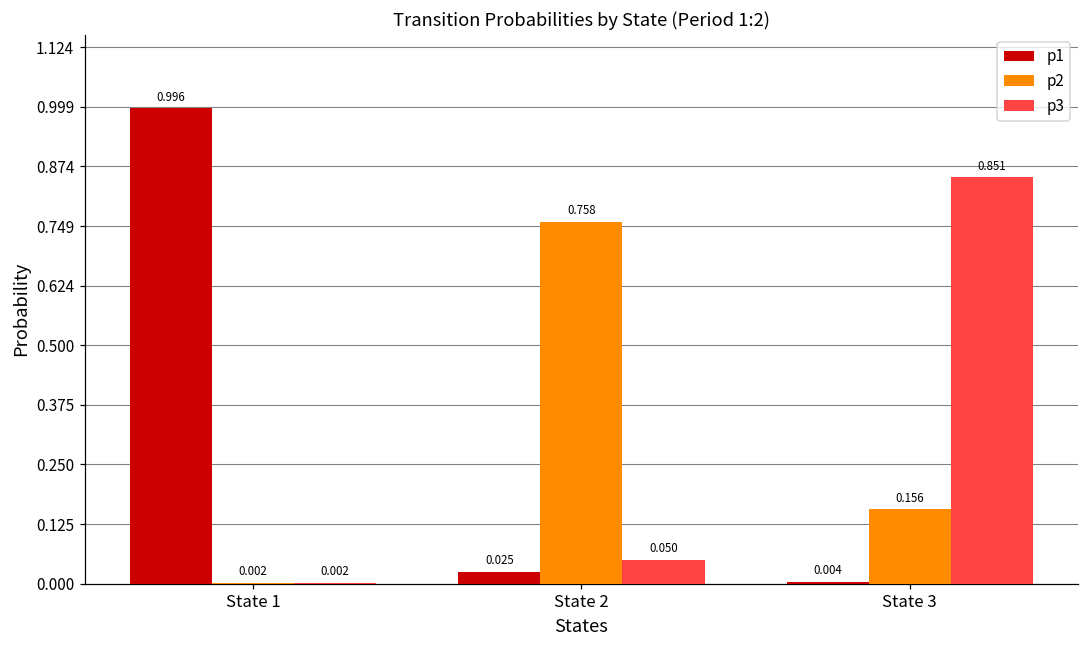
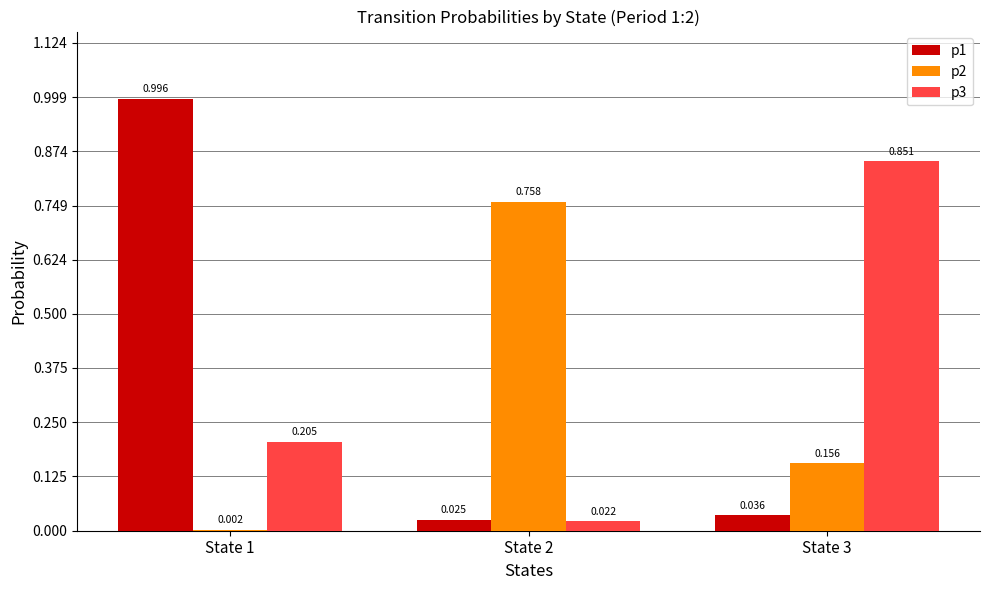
  {
    "p1": {
      "State 1": 0.996,
      "State 2": 0.025,
-     "State 3": 0.004
+     "State 3": 0.036
    },
    "p2": {
      "State 1": 0.002,
      "State 2": 0.758,
      "State 3": 0.156
    },
    "p3": {
-     "State 1": 0.002,
-     "State 2": 0.050,
+     "State 1": 0.205,
+     "State 2": 0.022,
      "State 3": 0.851
    }
  }
